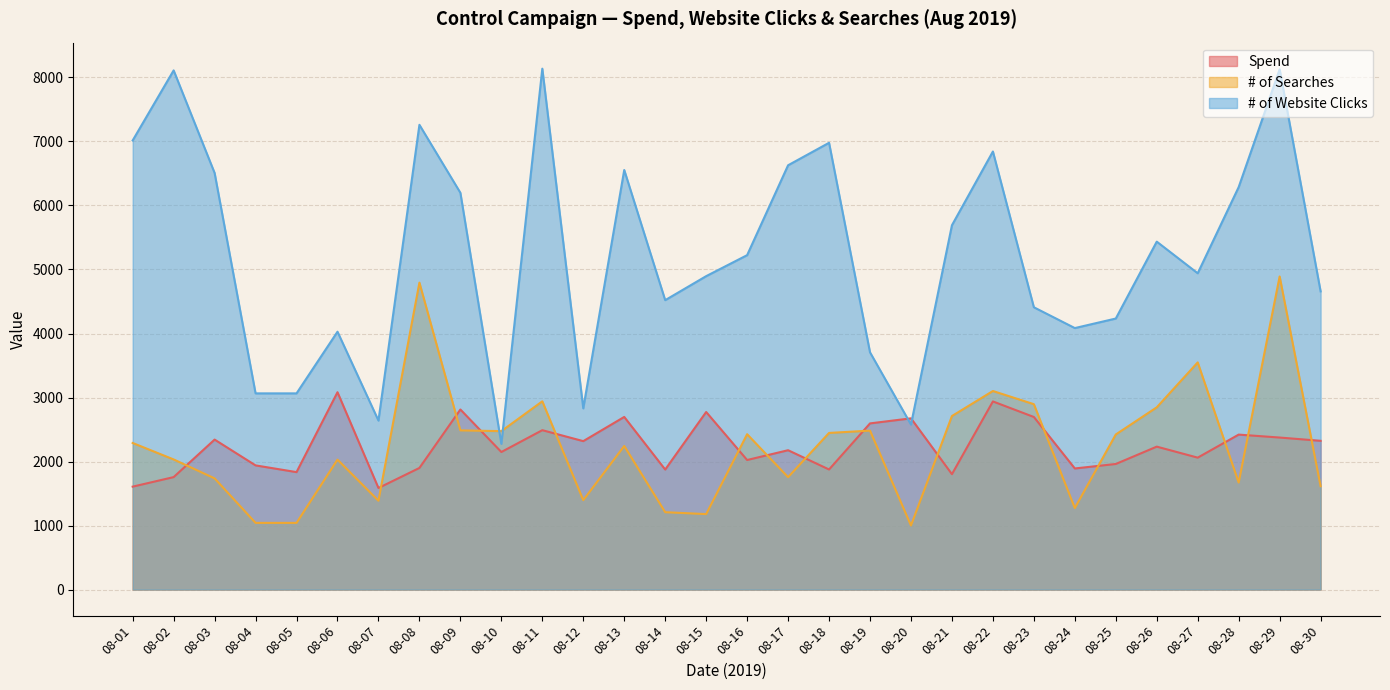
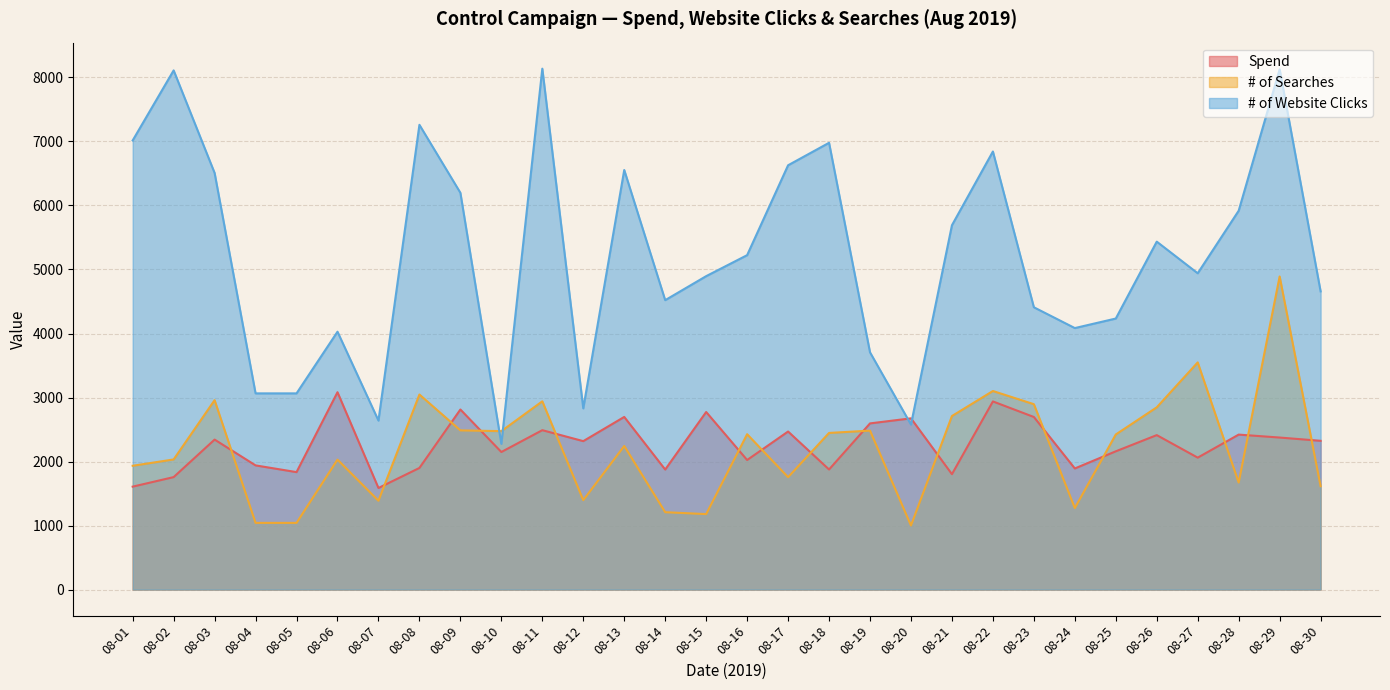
  {
    "Spend": {
      "08-01": 1600,
      "08-02": 1800,
      "08-03": 2300,
      "08-04": 1900,
      "08-05": 1800,
      "08-06": 3100,
      "08-07": 1600,
      "08-08": 1900,
      "08-09": 2800,
      "08-10": 2100,
      "08-11": 2500,
      "08-12": 2300,
      "08-13": 2700,
      "08-14": 1900,
      "08-15": 2800,
      "08-16": 2000,
-     "08-17": 2200,
+     "08-17": 2500,
      "08-18": 1900,
      "08-19": 2600,
      "08-20": 2700,
      "08-21": 1800,
      "08-22": 2900,
      "08-23": 2700,
      "08-24": 1900,
-     "08-25": 2000,
-     "08-26": 2200,
+     "08-25": 2200,
+     "08-26": 2400,
      "08-27": 2100,
      "08-28": 2400,
      "08-29": 2400,
      "08-30": 2300
    },
    "# of Searches": {
-     "08-01": 2300,
+     "08-01": 1900,
      "08-02": 2000,
-     "08-03": 1700,
+     "08-03": 3000,
      "08-04": 1000,
      "08-05": 1000,
      "08-06": 2000,
      "08-07": 1400,
-     "08-08": 4800,
+     "08-08": 3000,
      "08-09": 2500,
      "08-10": 2500,
      "08-11": 2900,
      "08-12": 1400,
      "08-13": 2200,
      "08-14": 1200,
      "08-15": 1200,
      "08-16": 2400,
      "08-17": 1800,
      "08-18": 2400,
      "08-19": 2500,
      "08-20": 1000,
      "08-21": 2700,
      "08-22": 3100,
      "08-23": 2900,
      "08-24": 1300,
      "08-25": 2400,
      "08-26": 2800,
      "08-27": 3500,
      "08-28": 1700,
      "08-29": 4900,
      "08-30": 1600
    },
    "# of Website Clicks": {
      "08-01": 7000,
      "08-02": 8100,
      "08-03": 6500,
      "08-04": 3100,
      "08-05": 3100,
      "08-06": 4000,
      "08-07": 2600,
      "08-08": 7300,
      "08-09": 6200,
      "08-10": 2300,
      "08-11": 8100,
      "08-12": 2800,
      "08-13": 6600,
      "08-14": 4500,
      "08-15": 4900,
      "08-16": 5200,
      "08-17": 6600,
      "08-18": 7000,
      "08-19": 3700,
      "08-20": 2600,
      "08-21": 5700,
      "08-22": 6800,
      "08-23": 4400,
      "08-24": 4100,
      "08-25": 4200,
      "08-26": 5400,
      "08-27": 4900,
-     "08-28": 6300,
+     "08-28": 5900,
      "08-30": 4700
    }
  }
